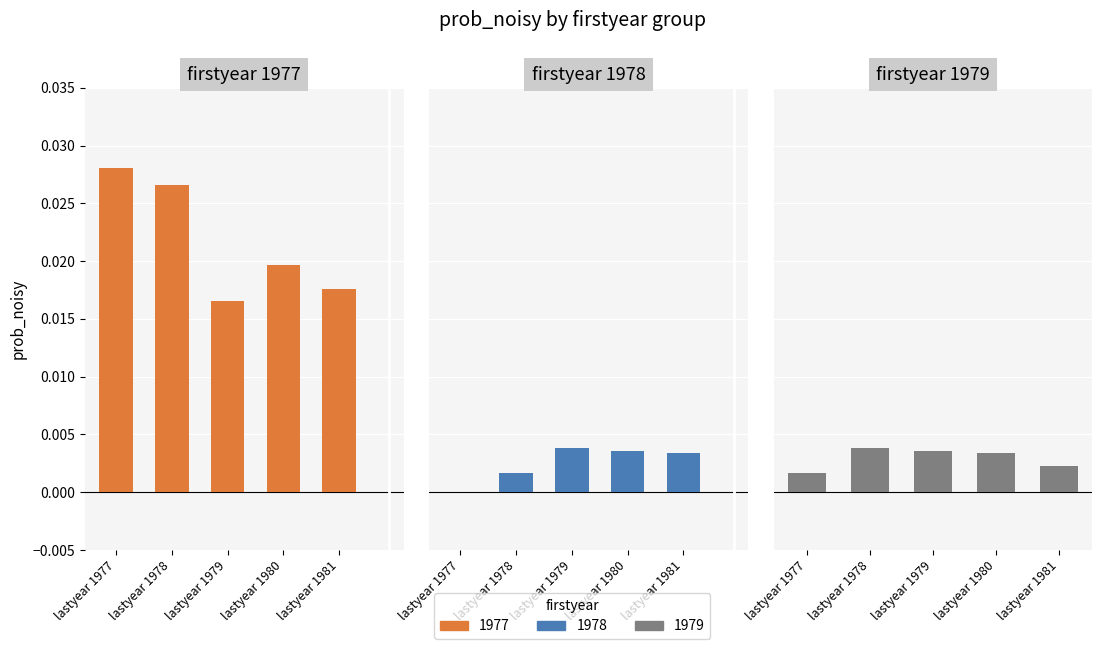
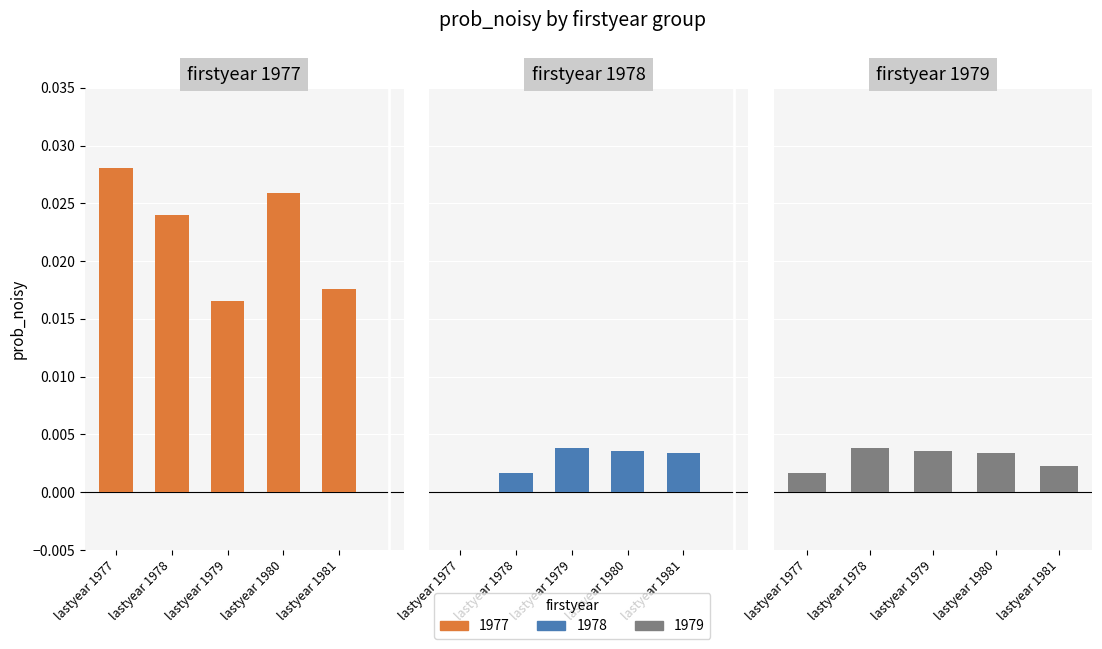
  {
    "firstyear 1977": {
      "lastyear 1977": 0.0281,
-     "lastyear 1978": 0.0266,
+     "lastyear 1978": 0.0240,
      "lastyear 1979": 0.0166,
-     "lastyear 1980": 0.0196,
+     "lastyear 1980": 0.0259,
      "lastyear 1981": 0.0176
    }
  }
